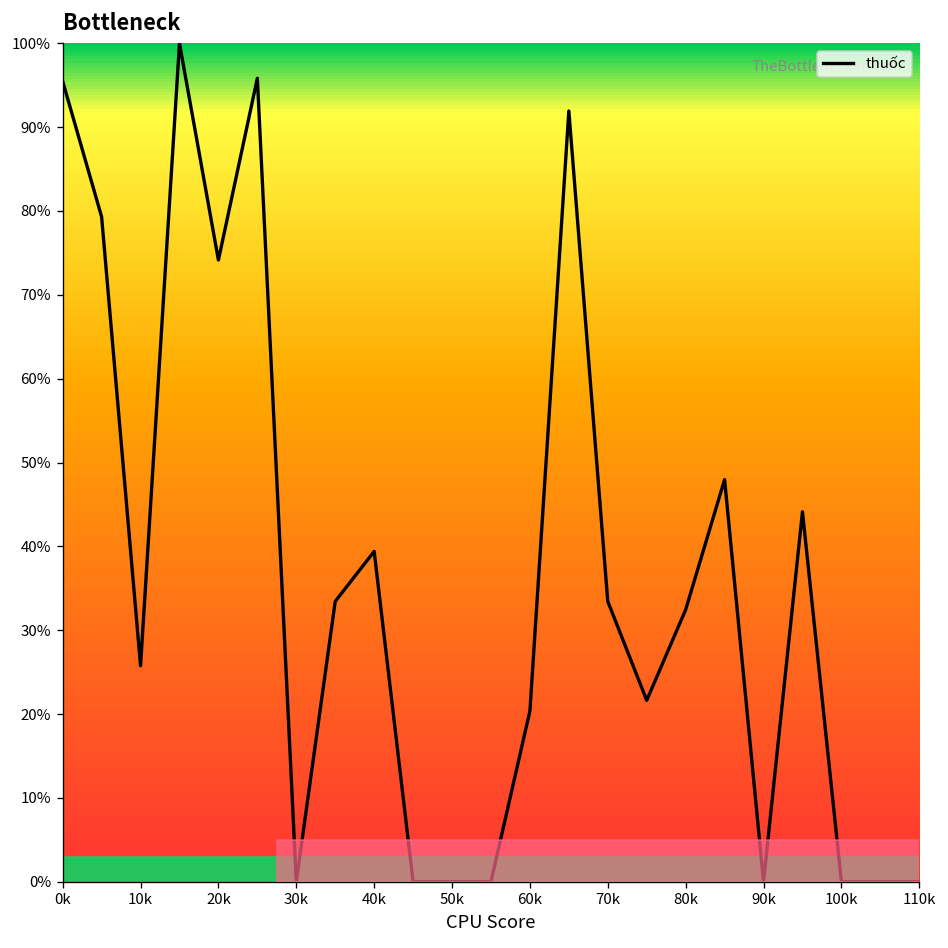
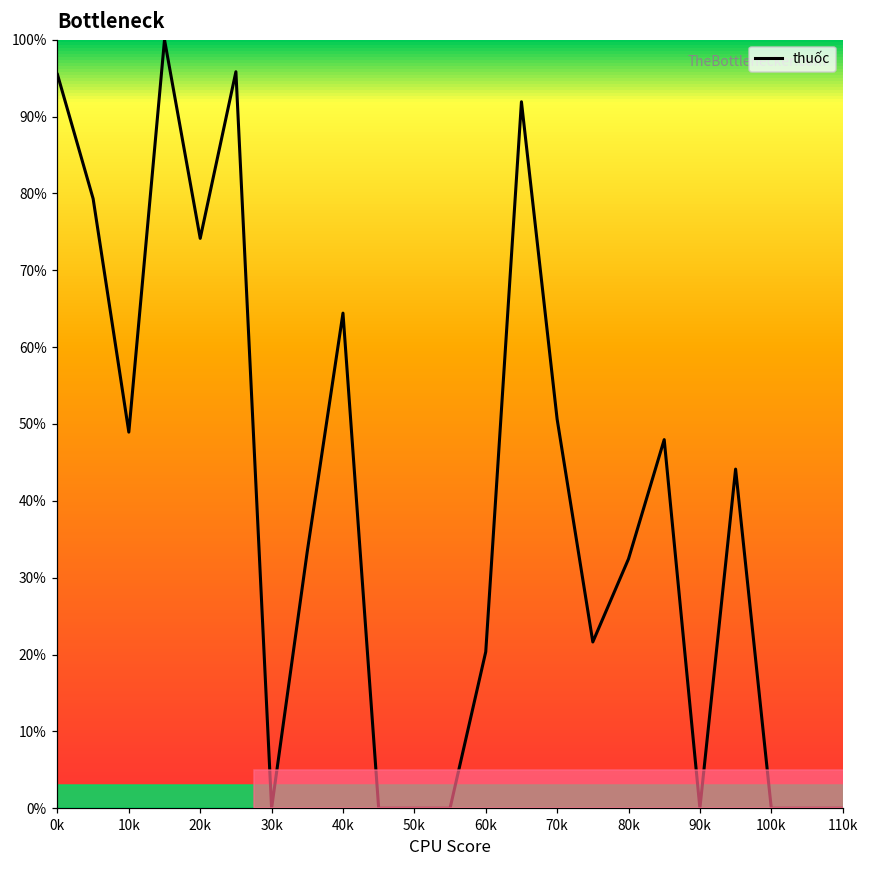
  {
    "0k": "95%",
-   "10k": "26%",
+   "10k": "49%",
    "20k": "74%",
-   "40k": "39%",
+   "40k": "64%",
    "60k": "20%",
-   "70k": "33%",
+   "70k": "51%",
    "80k": "32%"
  }
